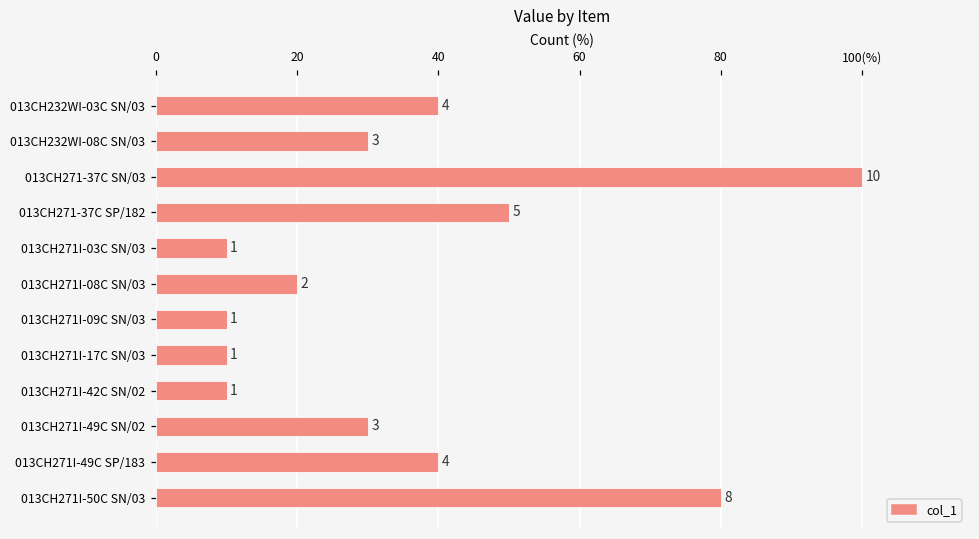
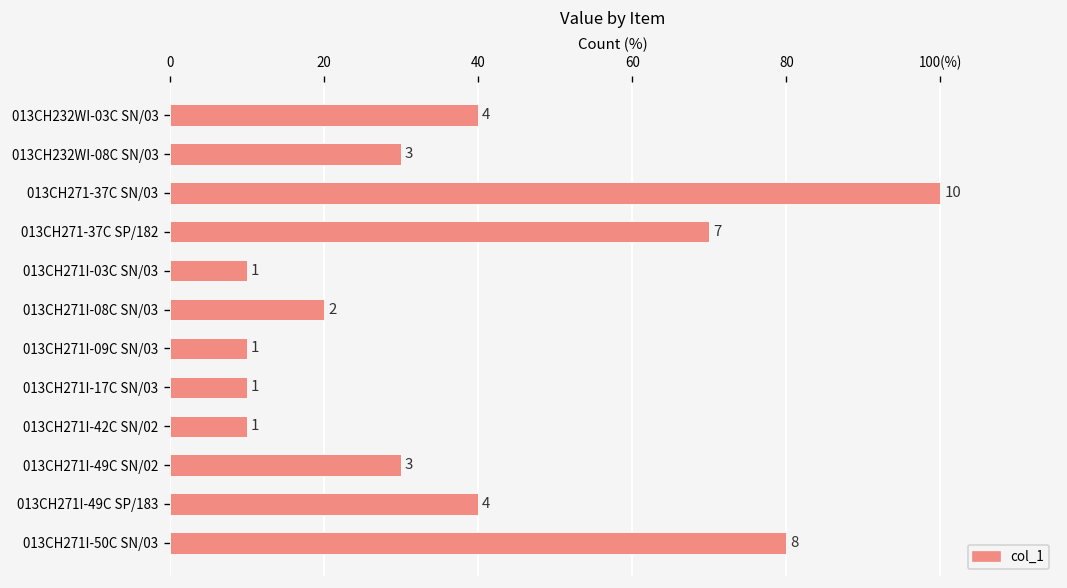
  {
-   "013CH271-37C SP/182": 5
+   "013CH271-37C SP/182": 7
  }
